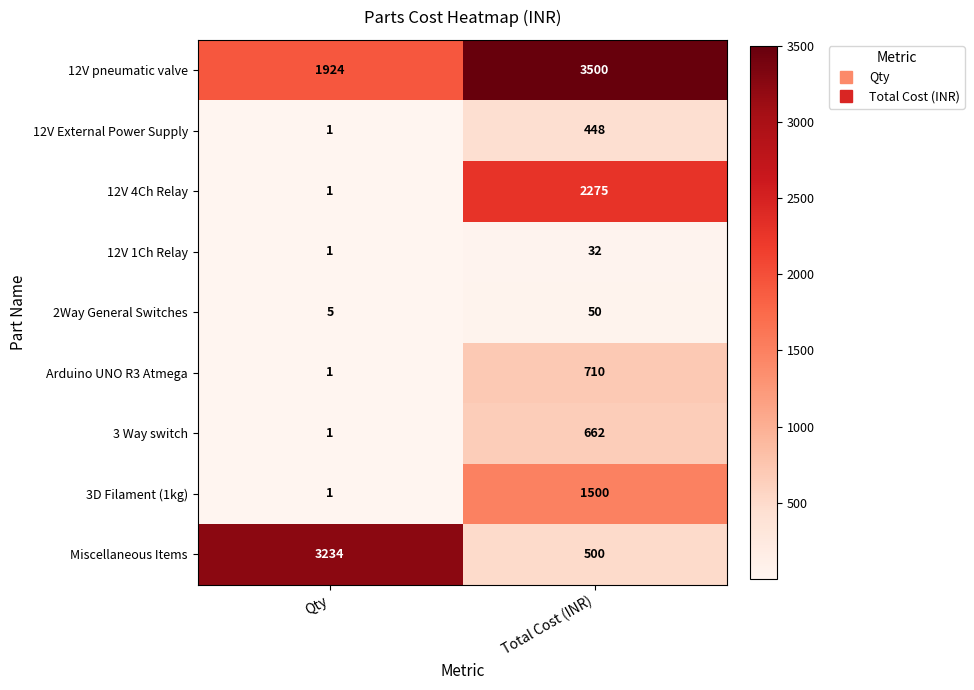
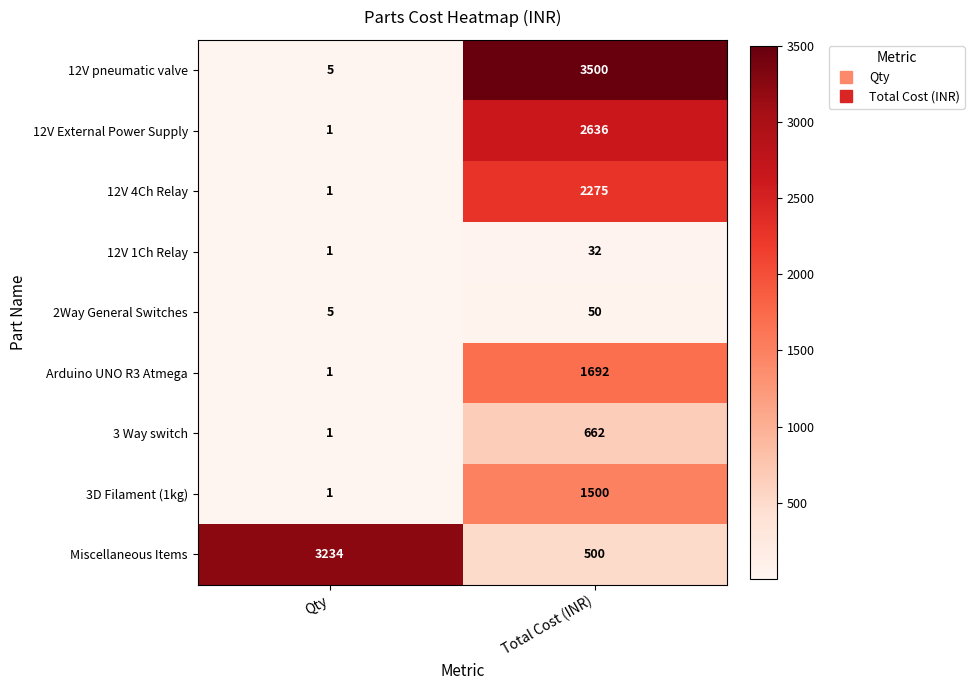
  {
    "12V pneumatic valve": {
-     "Qty": 1924,
+     "Qty": 5,
      "Total Cost (INR)": 3500
    },
    "12V External Power Supply": {
      "Qty": 1,
-     "Total Cost (INR)": 448
+     "Total Cost (INR)": 2636
    },
    "12V 4Ch Relay": {
      "Qty": 1,
      "Total Cost (INR)": 2275
    },
    "12V 1Ch Relay": {
      "Qty": 1,
      "Total Cost (INR)": 32
    },
    "2Way General Switches": {
      "Qty": 5,
      "Total Cost (INR)": 50
    },
    "Arduino UNO R3 Atmega": {
      "Qty": 1,
-     "Total Cost (INR)": 710
+     "Total Cost (INR)": 1692
    },
    "3 Way switch": {
      "Qty": 1,
      "Total Cost (INR)": 662
    },
    "3D Filament (1kg)": {
      "Qty": 1,
      "Total Cost (INR)": 1500
    },
    "Miscellaneous Items": {
      "Qty": 3234,
      "Total Cost (INR)": 500
    }
  }
